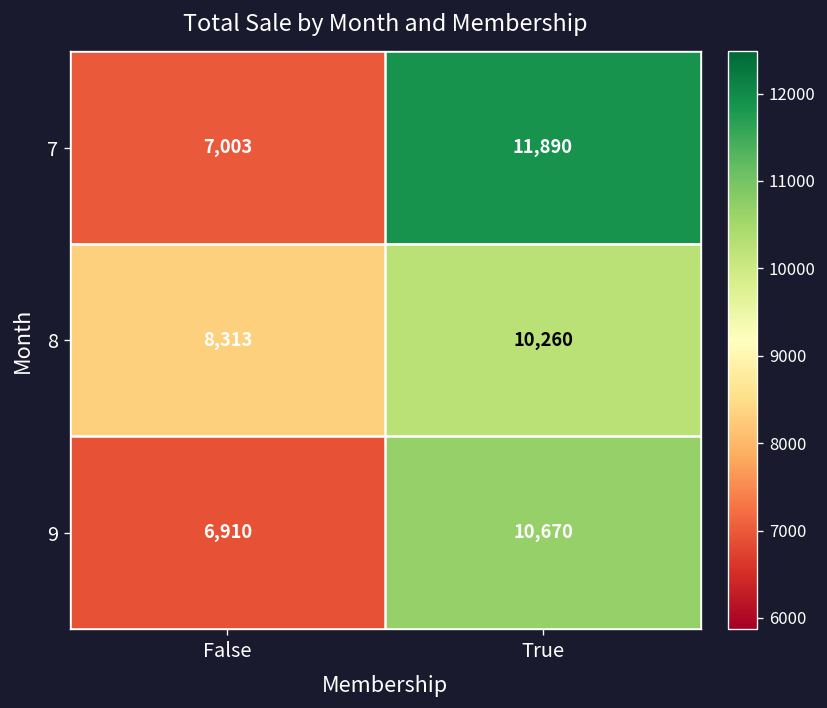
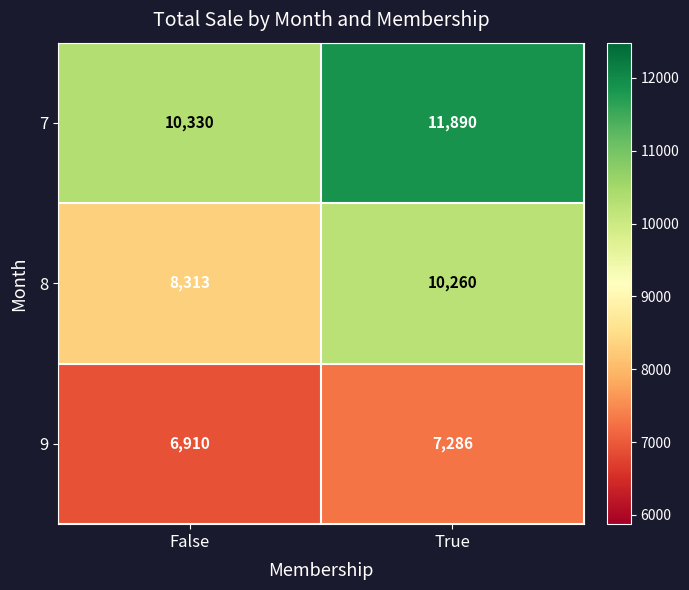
  {
    "7": {
-     "False": "7,003",
+     "False": "10,330",
      "True": "11,890"
    },
    "8": {
      "False": "8,313",
      "True": "10,260"
    },
    "9": {
      "False": "6,910",
-     "True": "10,670"
+     "True": "7,286"
    }
  }
